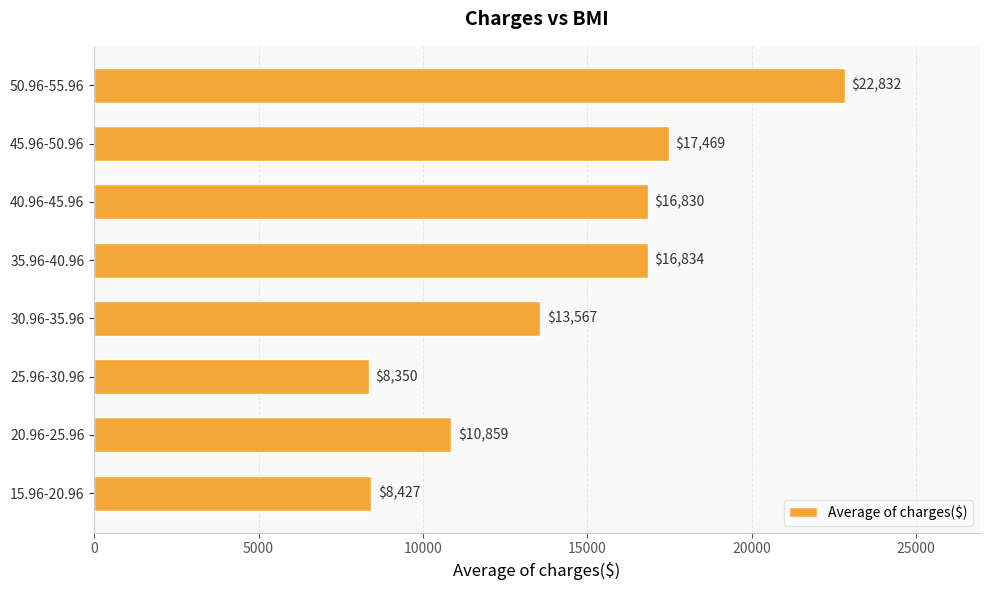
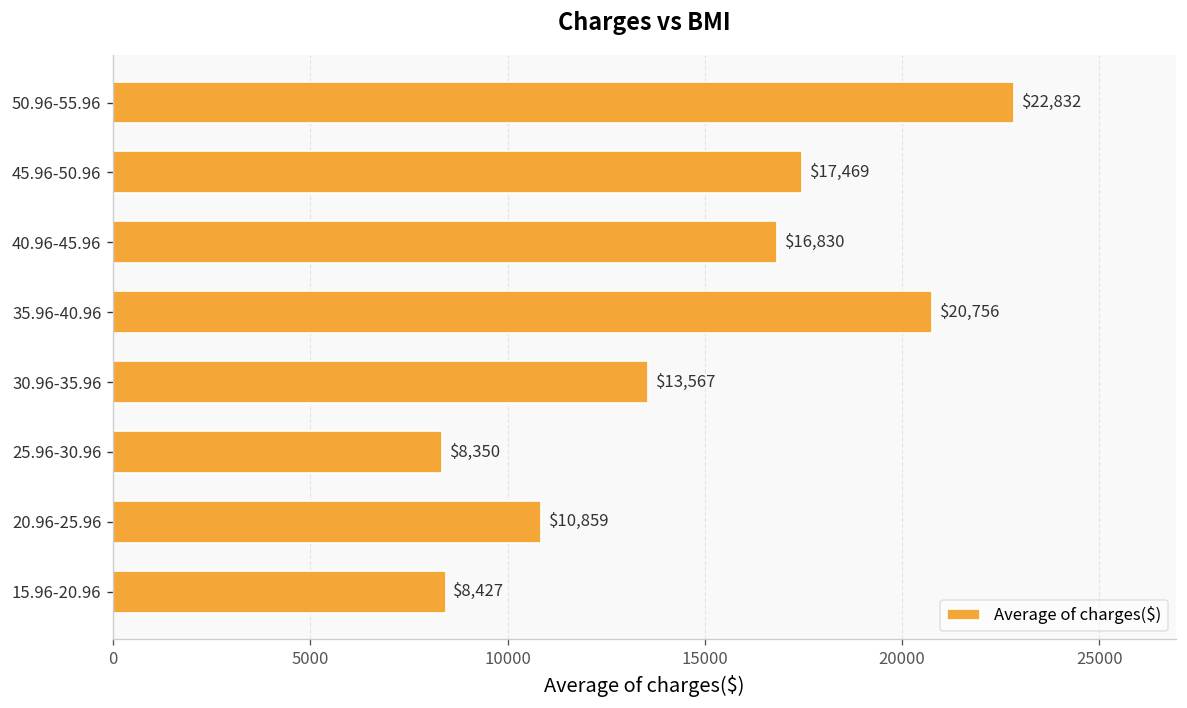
  {
    "50.96-55.96": "$22,832",
    "45.96-50.96": "$17,469",
    "40.96-45.96": "$16,830",
-   "35.96-40.96": "$16,834",
+   "35.96-40.96": "$20,756",
    "30.96-35.96": "$13,567",
    "25.96-30.96": "$8,350",
    "20.96-25.96": "$10,859",
    "15.96-20.96": "$8,427"
  }
